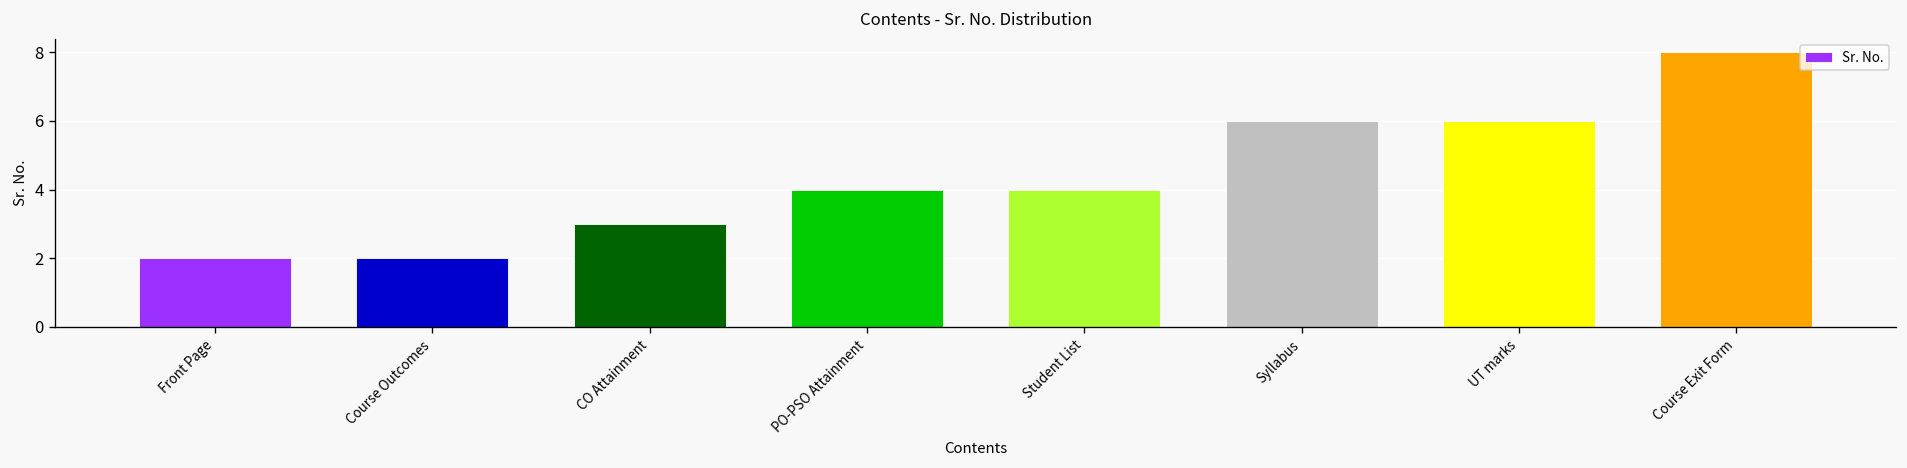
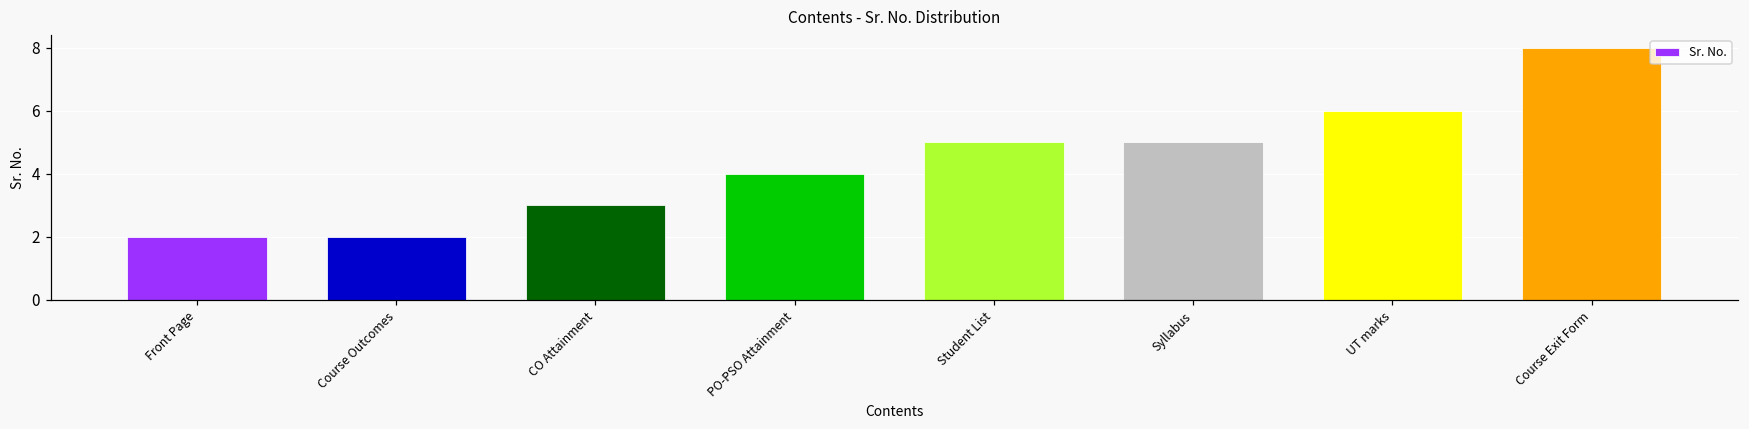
  {
    "Front Page": 2,
    "Course Outcomes": 2,
    "CO Attainment": 3,
    "PO-PSO Attainment": 4,
-   "Student List": 4,
-   "Syllabus": 6,
+   "Student List": 5,
+   "Syllabus": 5,
    "UT marks": 6,
    "Course Exit Form": 8
  }
